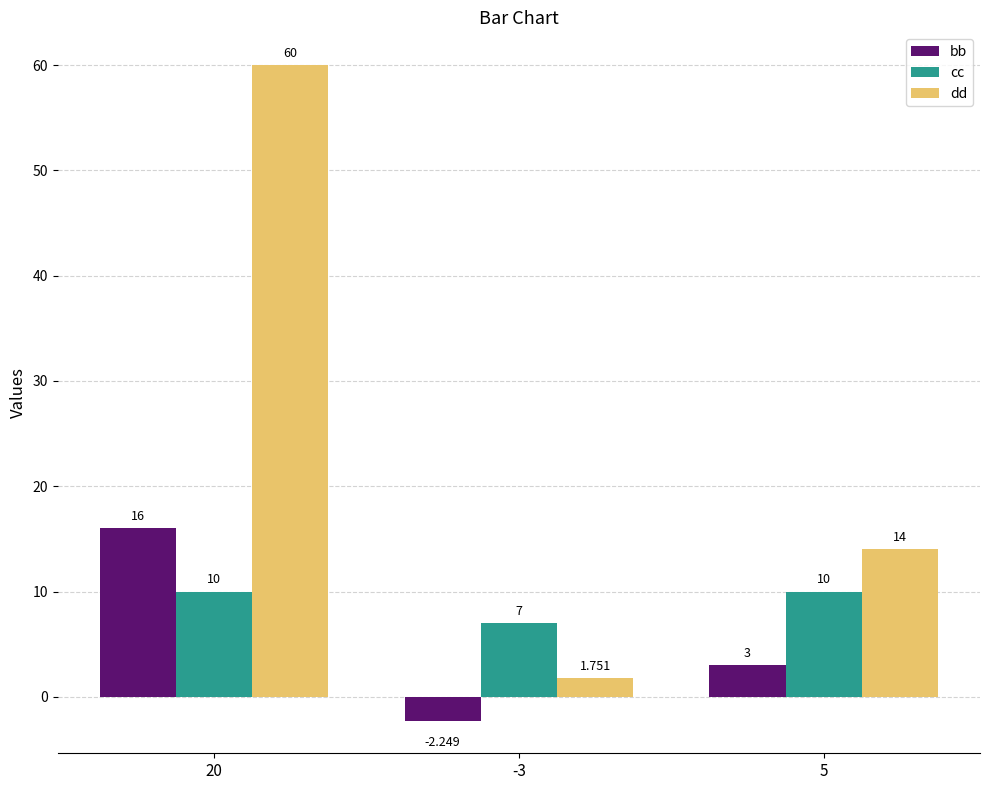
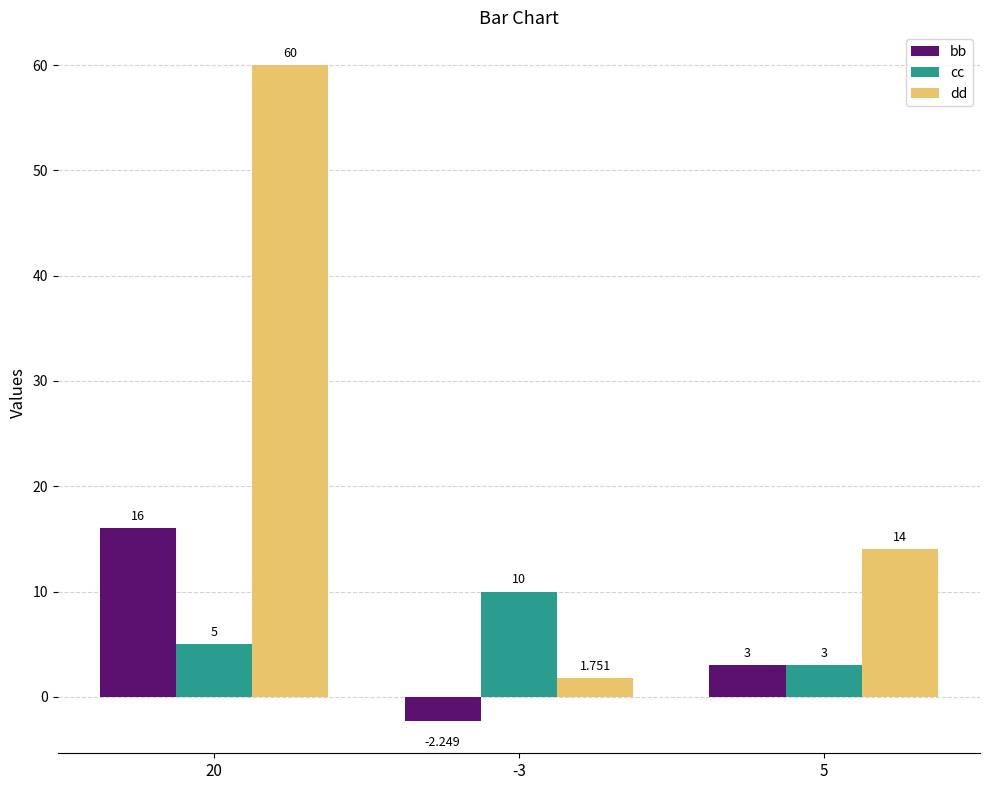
  {
    "bb": {
      "20": 16,
      "-3": -2.249,
      "5": 3
    },
    "cc": {
-     "20": 10,
-     "-3": 7,
-     "5": 10
+     "20": 5,
+     "-3": 10,
+     "5": 3
    },
    "dd": {
      "20": 60,
      "-3": 1.751,
      "5": 14
    }
  }
